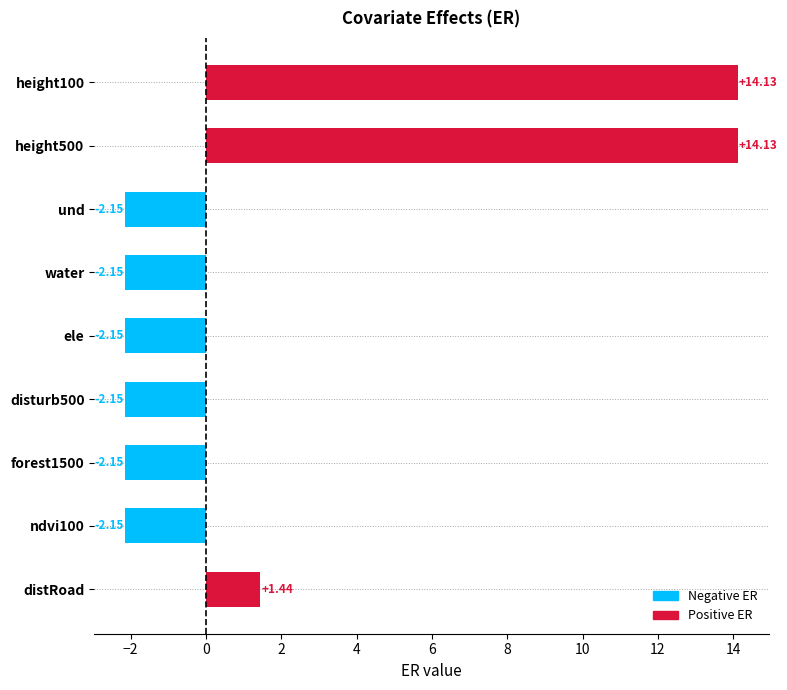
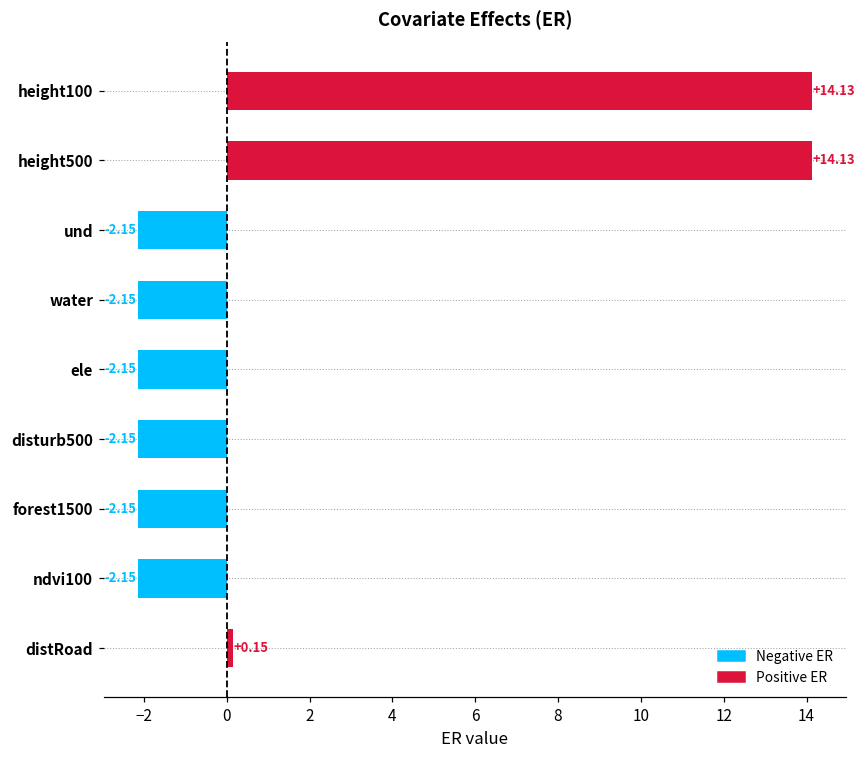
  {
    "height100": "+14.13",
    "height500": "+14.13",
    "und": "-2.15",
    "water": "-2.15",
    "ele": "-2.15",
    "disturb500": "-2.15",
    "forest1500": "-2.15",
    "ndvi100": "-2.15",
-   "distRoad": "+1.44"
+   "distRoad": "+0.15"
  }
